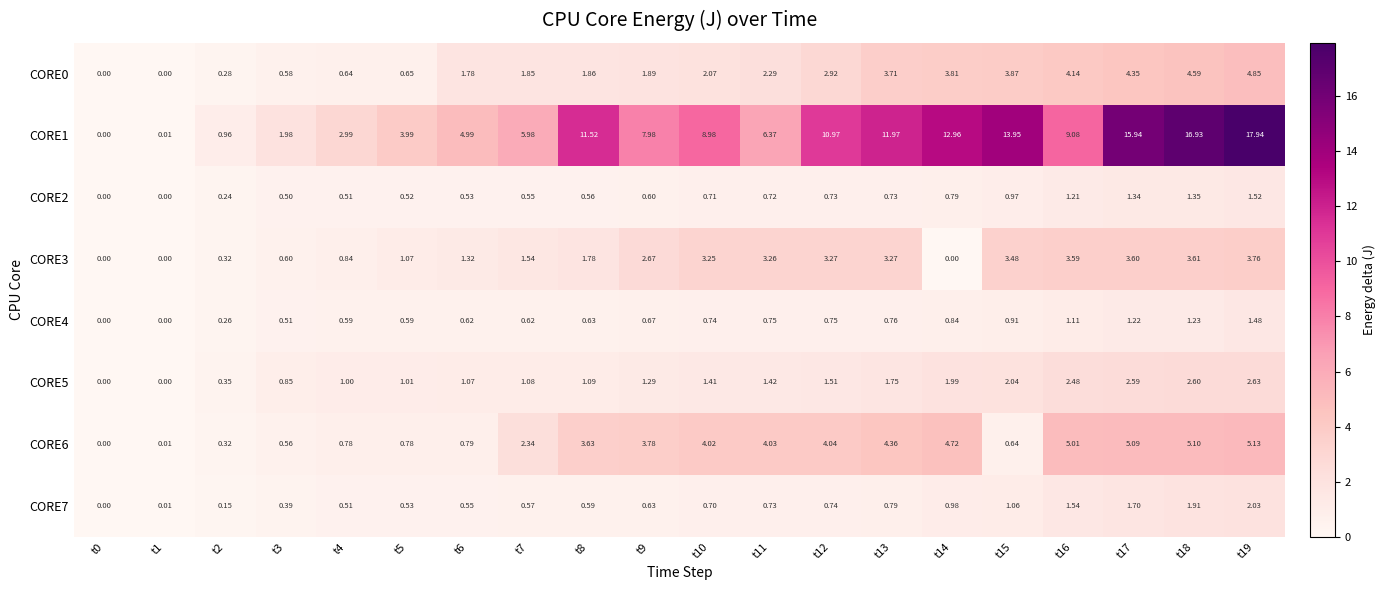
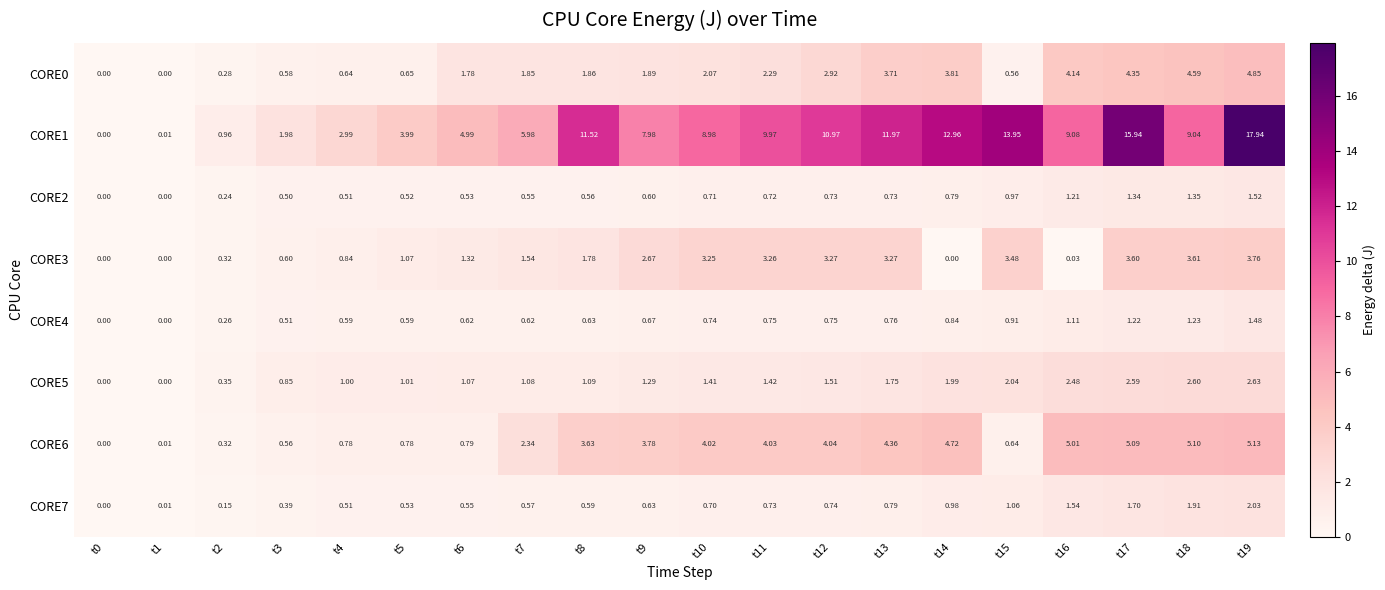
  {
    "CORE0": {
      "t0": 0.00,
      "t1": 0.00,
      "t2": 0.28,
      "t3": 0.58,
      "t4": 0.64,
      "t5": 0.65,
      "t6": 1.78,
      "t7": 1.85,
      "t8": 1.86,
      "t9": 1.89,
      "t10": 2.07,
      "t11": 2.29,
      "t12": 2.92,
      "t13": 3.71,
      "t14": 3.81,
-     "t15": 3.87,
+     "t15": 0.56,
      "t16": 4.14,
      "t17": 4.35,
      "t18": 4.59,
      "t19": 4.85
    },
    "CORE1": {
      "t0": 0.00,
      "t1": 0.01,
      "t2": 0.96,
      "t3": 1.98,
      "t4": 2.99,
      "t5": 3.99,
      "t6": 4.99,
      "t7": 5.98,
      "t8": 11.52,
      "t9": 7.98,
      "t10": 8.98,
-     "t11": 6.37,
+     "t11": 9.97,
      "t12": 10.97,
      "t13": 11.97,
      "t14": 12.96,
      "t15": 13.95,
      "t16": 9.08,
      "t17": 15.94,
-     "t18": 16.93,
+     "t18": 9.04,
      "t19": 17.94
    },
    "CORE2": {
      "t0": 0.00,
      "t1": 0.00,
      "t2": 0.24,
      "t3": 0.50,
      "t4": 0.51,
      "t5": 0.52,
      "t6": 0.53,
      "t7": 0.55,
      "t8": 0.56,
      "t9": 0.60,
      "t10": 0.71,
      "t11": 0.72,
      "t12": 0.73,
      "t13": 0.73,
      "t14": 0.79,
      "t15": 0.97,
      "t16": 1.21,
      "t17": 1.34,
      "t18": 1.35,
      "t19": 1.52
    },
    "CORE3": {
      "t0": 0.00,
      "t1": 0.00,
      "t2": 0.32,
      "t3": 0.60,
      "t4": 0.84,
      "t5": 1.07,
      "t6": 1.32,
      "t7": 1.54,
      "t8": 1.78,
      "t9": 2.67,
      "t10": 3.25,
      "t11": 3.26,
      "t12": 3.27,
      "t13": 3.27,
      "t14": 0.00,
      "t15": 3.48,
-     "t16": 3.59,
+     "t16": 0.03,
      "t17": 3.60,
      "t18": 3.61,
      "t19": 3.76
    },
    "CORE4": {
      "t0": 0.00,
      "t1": 0.00,
      "t2": 0.26,
      "t3": 0.51,
      "t4": 0.59,
      "t5": 0.59,
      "t6": 0.62,
      "t7": 0.62,
      "t8": 0.63,
      "t9": 0.67,
      "t10": 0.74,
      "t11": 0.75,
      "t12": 0.75,
      "t13": 0.76,
      "t14": 0.84,
      "t15": 0.91,
      "t16": 1.11,
      "t17": 1.22,
      "t18": 1.23,
      "t19": 1.48
    },
    "CORE5": {
      "t0": 0.00,
      "t1": 0.00,
      "t2": 0.35,
      "t3": 0.85,
      "t4": 1.00,
      "t5": 1.01,
      "t6": 1.07,
      "t7": 1.08,
      "t8": 1.09,
      "t9": 1.29,
      "t10": 1.41,
      "t11": 1.42,
      "t12": 1.51,
      "t13": 1.75,
      "t14": 1.99,
      "t15": 2.04,
      "t16": 2.48,
      "t17": 2.59,
      "t18": 2.60,
      "t19": 2.63
    },
    "CORE6": {
      "t0": 0.00,
      "t1": 0.01,
      "t2": 0.32,
      "t3": 0.56,
      "t4": 0.78,
      "t5": 0.78,
      "t6": 0.79,
      "t7": 2.34,
      "t8": 3.63,
      "t9": 3.78,
      "t10": 4.02,
      "t11": 4.03,
      "t12": 4.04,
      "t13": 4.36,
      "t14": 4.72,
      "t15": 0.64,
      "t16": 5.01,
      "t17": 5.09,
      "t18": 5.10,
      "t19": 5.13
    },
    "CORE7": {
      "t0": 0.00,
      "t1": 0.01,
      "t2": 0.15,
      "t3": 0.39,
      "t4": 0.51,
      "t5": 0.53,
      "t6": 0.55,
      "t7": 0.57,
      "t8": 0.59,
      "t9": 0.63,
      "t10": 0.70,
      "t11": 0.73,
      "t12": 0.74,
      "t13": 0.79,
      "t14": 0.98,
      "t15": 1.06,
      "t16": 1.54,
      "t17": 1.70,
      "t18": 1.91,
      "t19": 2.03
    }
  }
